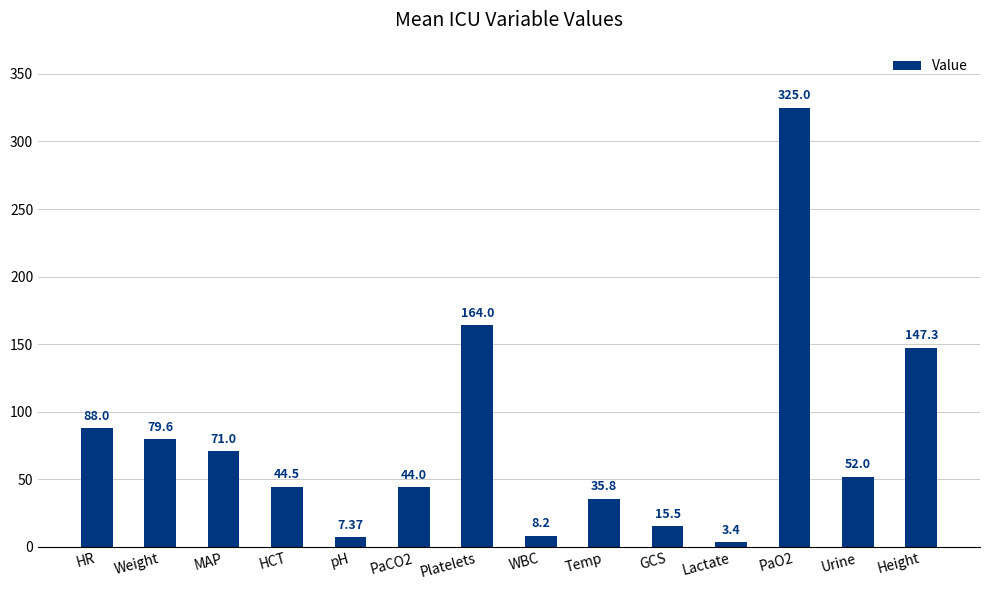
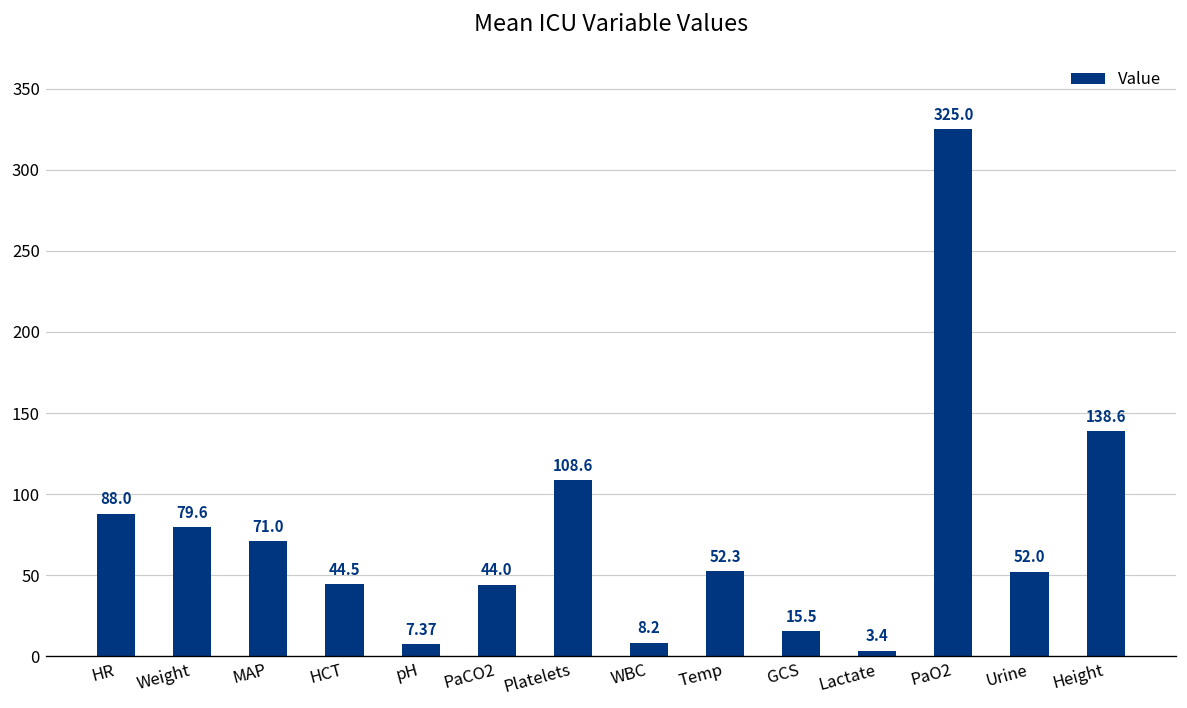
  {
    "HR": 88.0,
    "Weight": 79.6,
    "MAP": 71.0,
    "HCT": 44.5,
    "pH": 7.37,
    "PaCO2": 44.0,
-   "Platelets": 164.0,
+   "Platelets": 108.6,
    "WBC": 8.2,
-   "Temp": 35.8,
+   "Temp": 52.3,
    "GCS": 15.5,
    "Lactate": 3.4,
    "PaO2": 325.0,
    "Urine": 52.0,
-   "Height": 147.3
+   "Height": 138.6
  }
